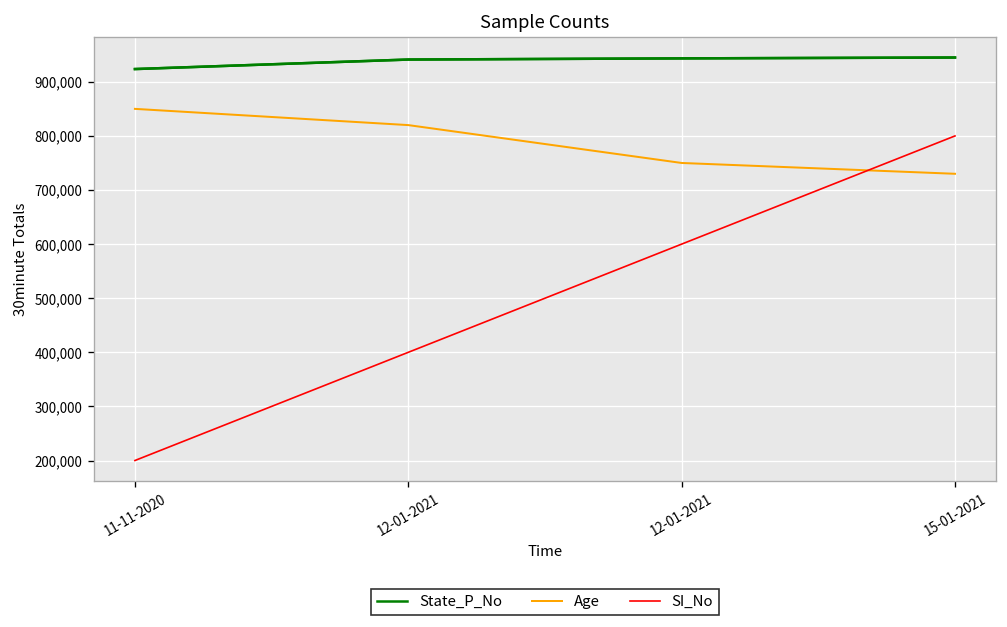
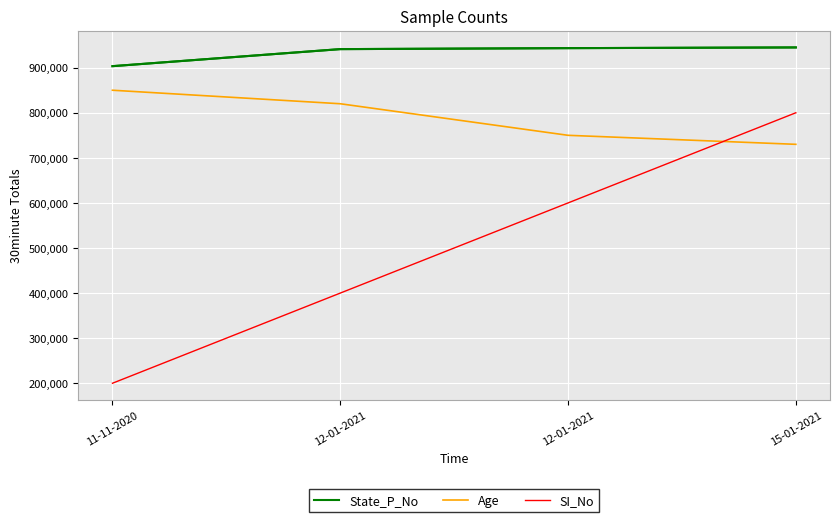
  {
    "State_P_No": {
-     "11-11-2020": "920,000",
+     "11-11-2020": "900,000",
      "15-01-2021": "940,000"
    },
    "Age": {
      "11-11-2020": "850,000",
      "15-01-2021": "730,000"
    },
    "SI_No": {
      "11-11-2020": "200,000",
      "15-01-2021": "800,000"
    }
  }
